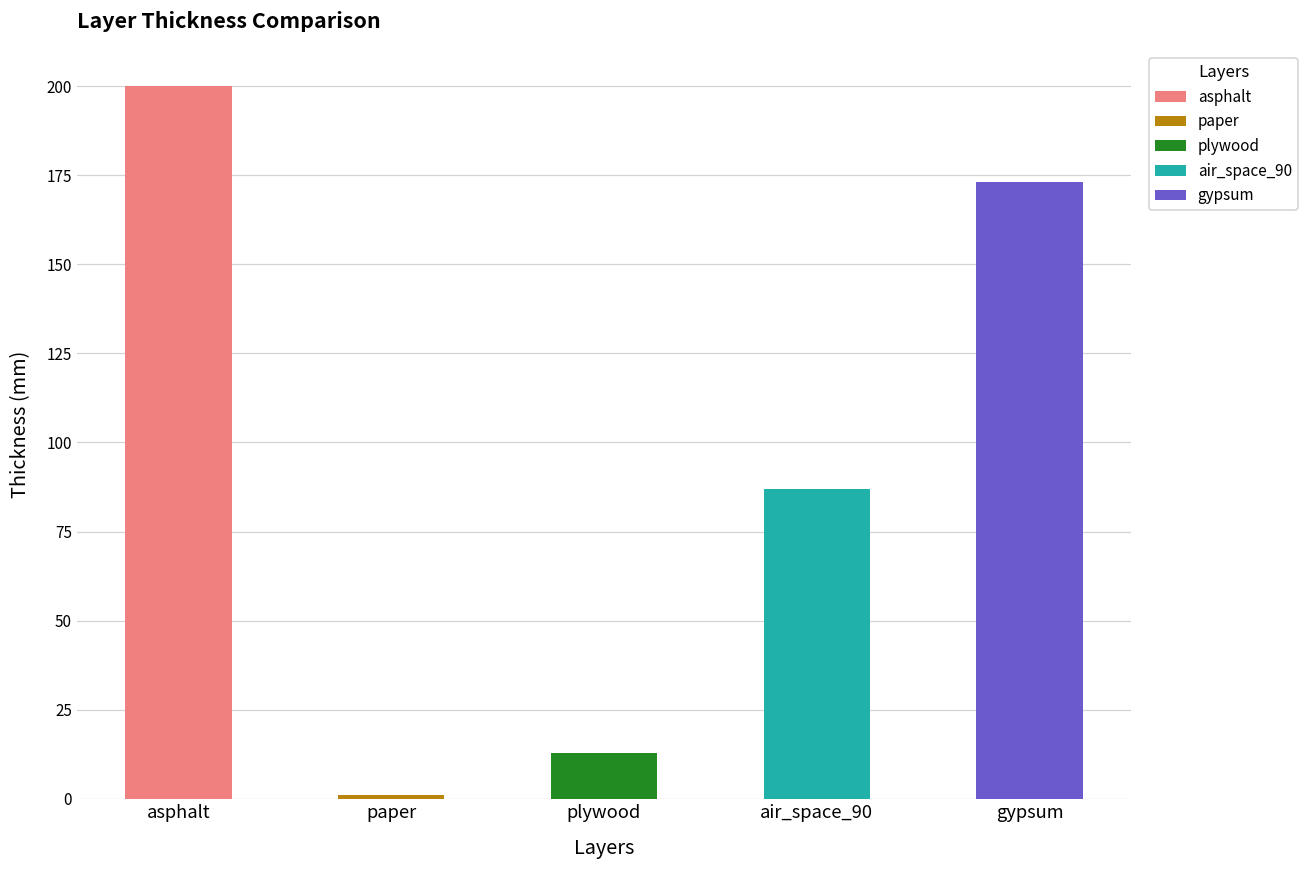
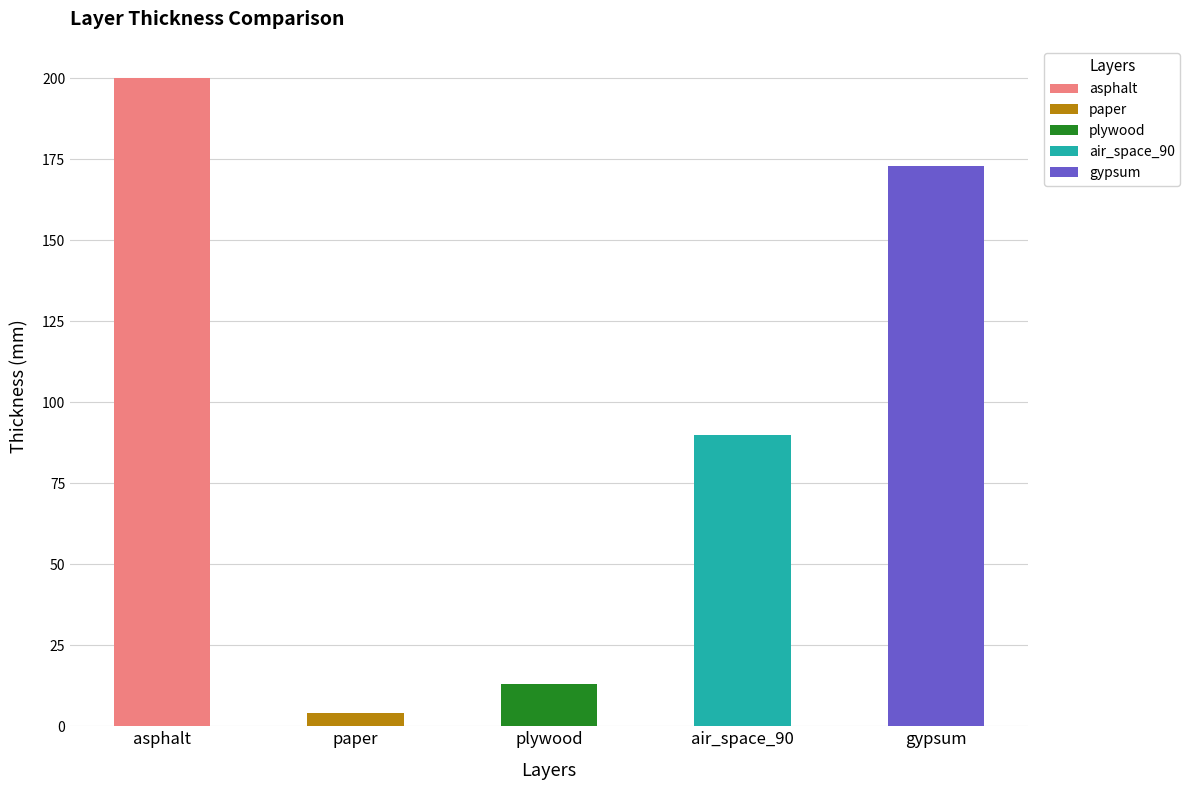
  {
    "asphalt": 200,
-   "paper": 1,
+   "paper": 4,
    "plywood": 13,
-   "air_space_90": 87,
+   "air_space_90": 90,
    "gypsum": 173
  }
